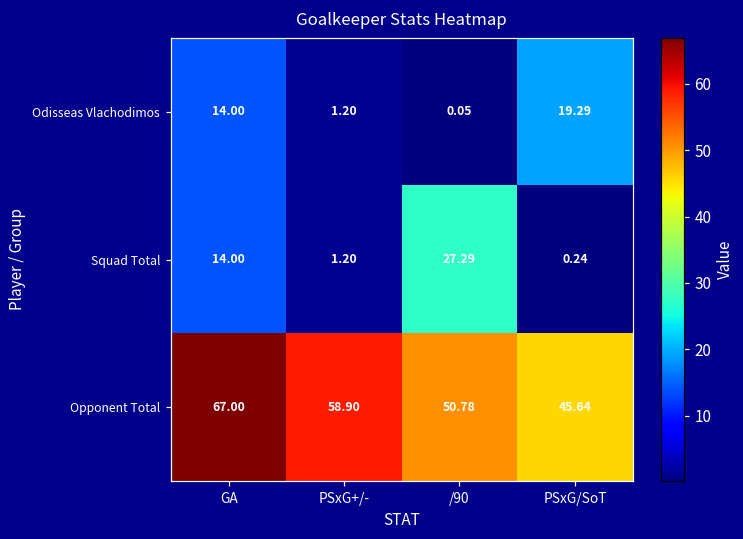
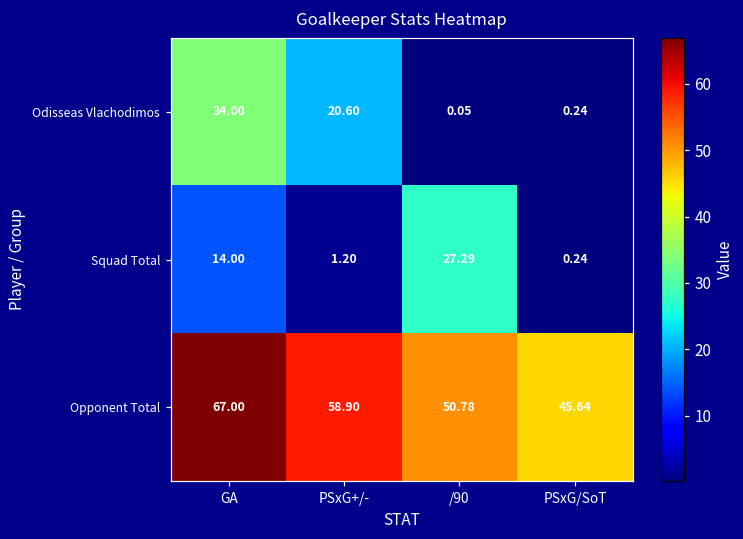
  {
    "Odisseas Vlachodimos": {
-     "GA": 14.00,
-     "PSxG+/-": 1.20,
+     "GA": 34.00,
+     "PSxG+/-": 20.60,
      "/90": 0.05,
-     "PSxG/SoT": 19.29
+     "PSxG/SoT": 0.24
    },
    "Squad Total": {
      "GA": 14.00,
      "PSxG+/-": 1.20,
      "/90": 27.29,
      "PSxG/SoT": 0.24
    },
    "Opponent Total": {
      "GA": 67.00,
      "PSxG+/-": 58.90,
      "/90": 50.78,
      "PSxG/SoT": 45.64
    }
  }
